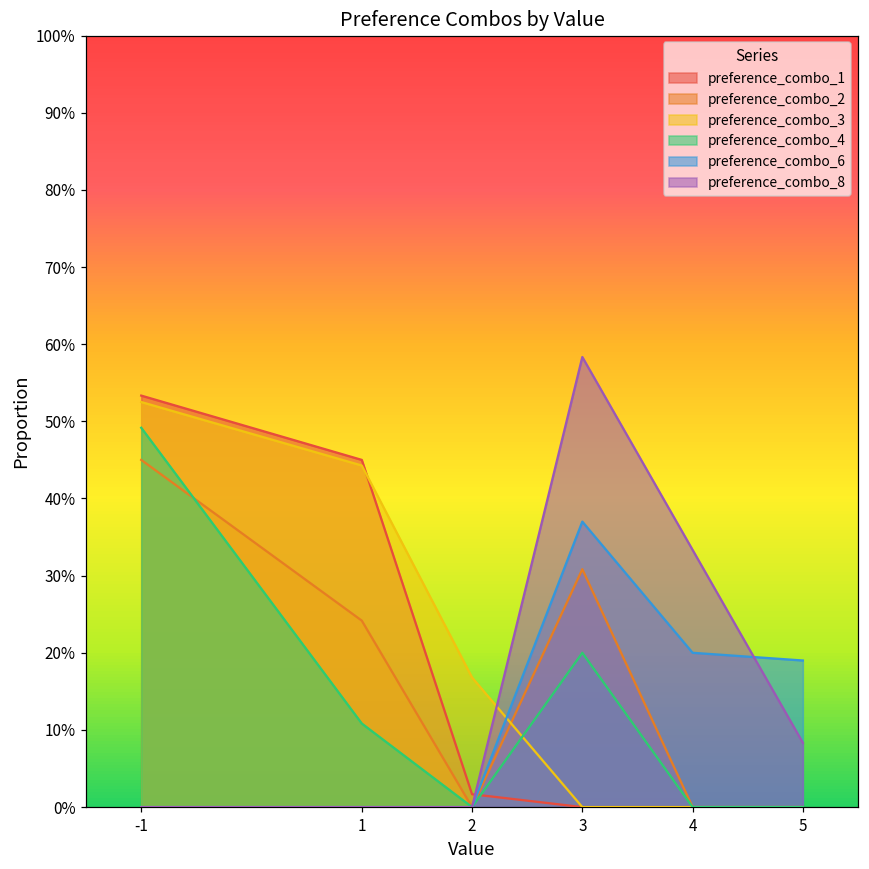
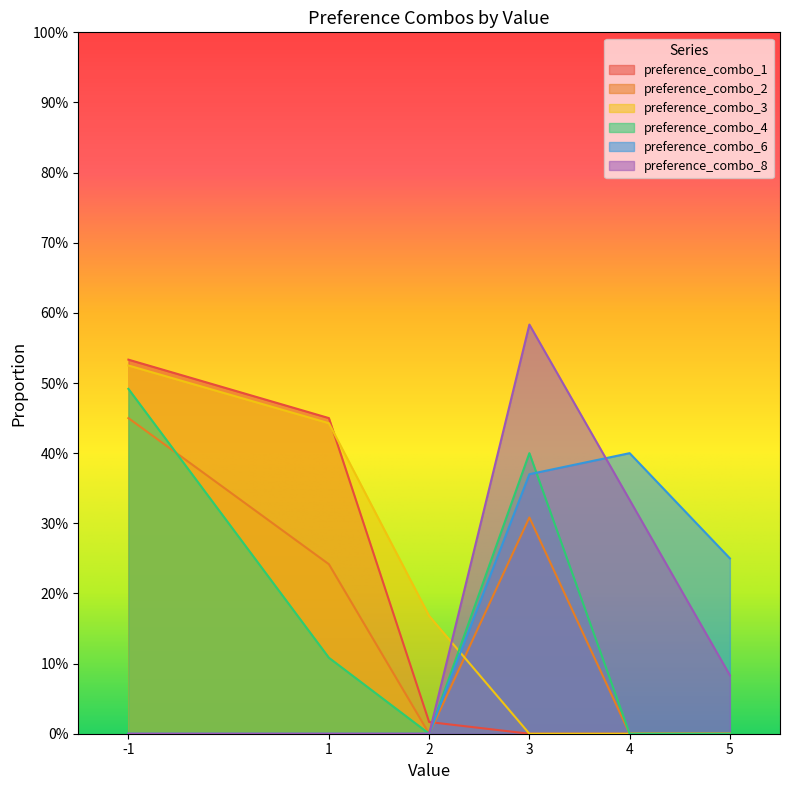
  {
    "preference_combo_3": {
      "-1": "53%",
      "1": "44%",
      "2": "17%"
    },
    "preference_combo_4": {
      "-1": "49%",
      "1": "11%",
-     "3": "20%"
+     "3": "40%"
    },
    "preference_combo_6": {
      "3": "37%",
-     "4": "20%",
-     "5": "19%"
+     "4": "40%",
+     "5": "25%"
    },
    "preference_combo_8": {
      "3": "58%",
      "4": "33%",
      "5": "8%"
    }
  }
